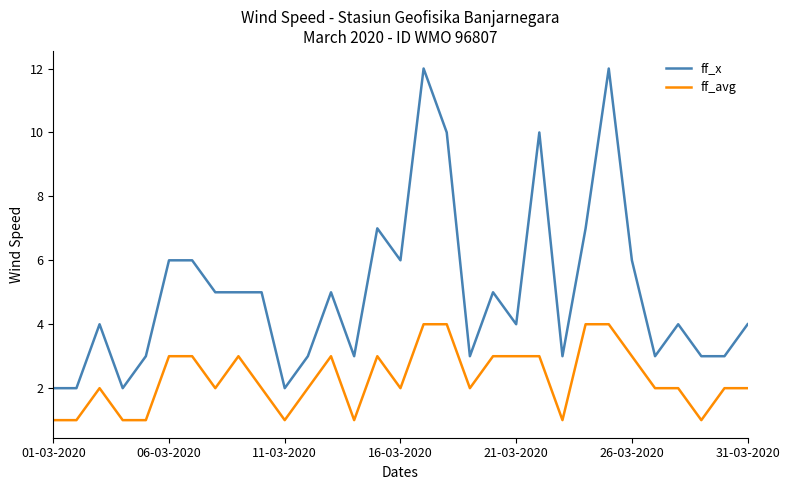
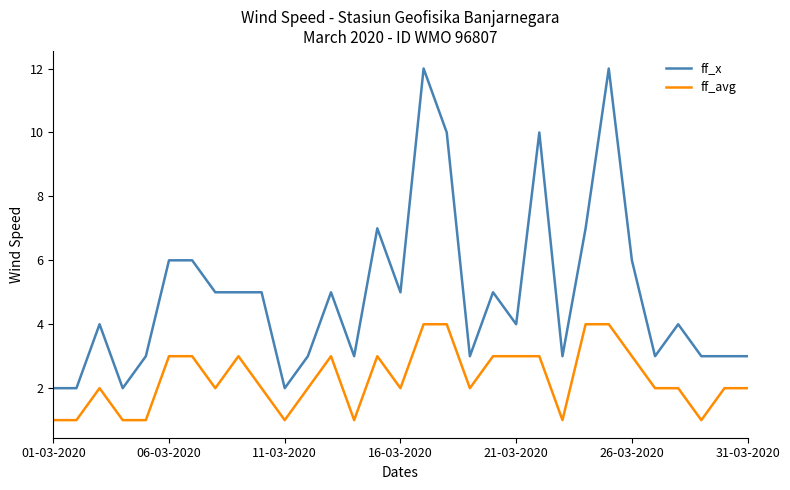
  {
    "ff_x": {
      "01-03-2020": 2,
      "06-03-2020": 6,
      "11-03-2020": 2,
-     "16-03-2020": 6,
+     "16-03-2020": 5,
      "21-03-2020": 4,
      "26-03-2020": 6,
-     "31-03-2020": 4
+     "31-03-2020": 3
    },
    "ff_avg": {
      "01-03-2020": 1,
      "06-03-2020": 3,
      "11-03-2020": 1,
      "16-03-2020": 2,
      "21-03-2020": 3,
      "26-03-2020": 3,
      "31-03-2020": 2
    }
  }
